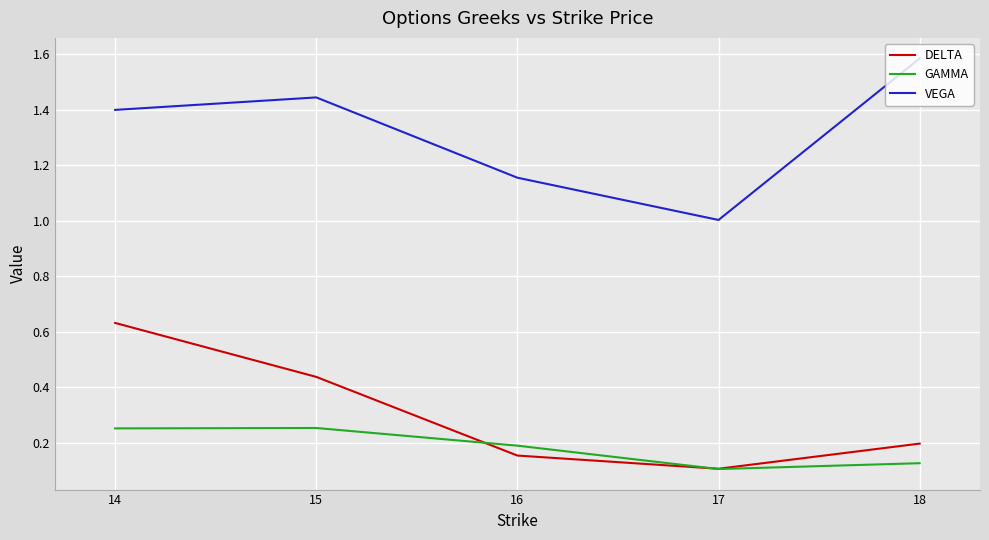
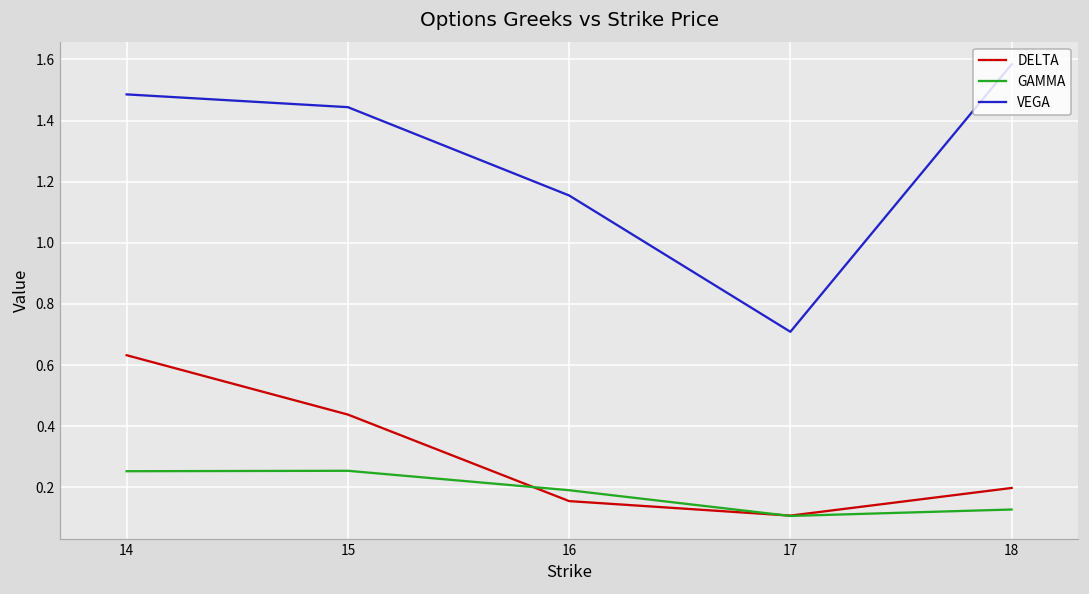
  {
    "DELTA": {
      "14": 0.63,
      "15": 0.44,
      "16": 0.15,
      "18": 0.20
    },
    "GAMMA": {
      "14": 0.25,
      "15": 0.25,
      "16": 0.19,
      "18": 0.13
    },
    "VEGA": {
-     "14": 1.40,
+     "14": 1.49,
      "15": 1.44,
      "16": 1.15,
-     "17": 1.00
+     "17": 0.71
    }
  }
